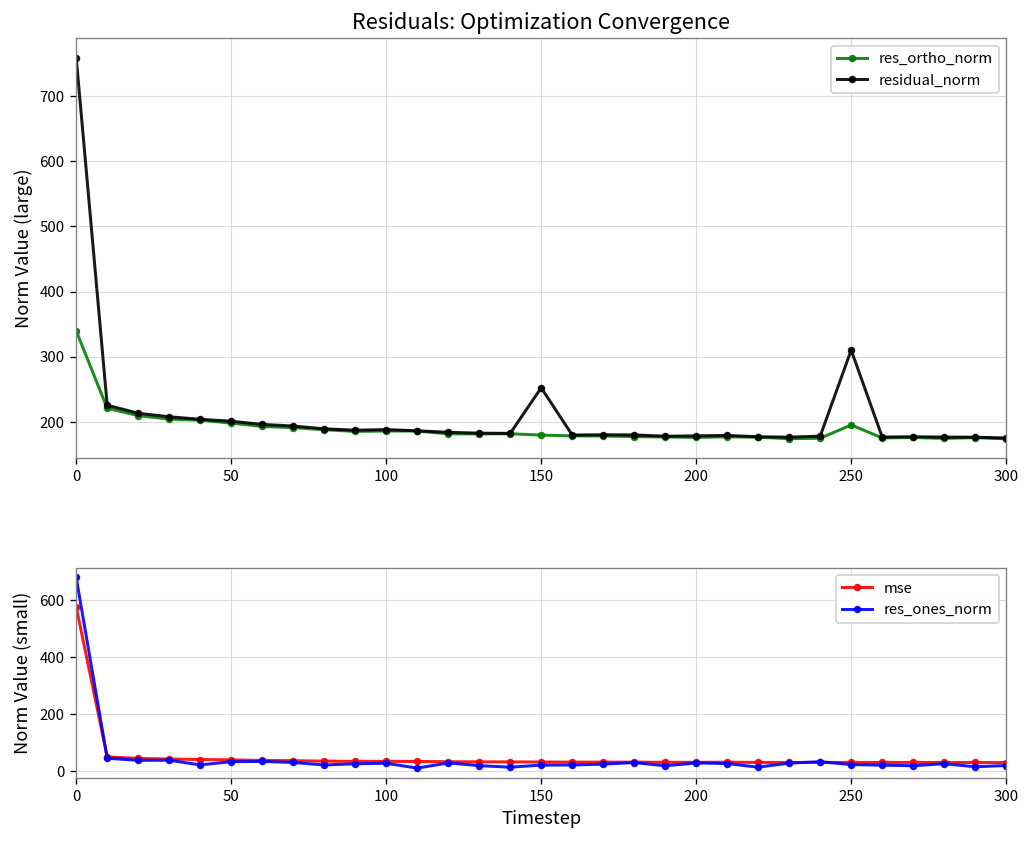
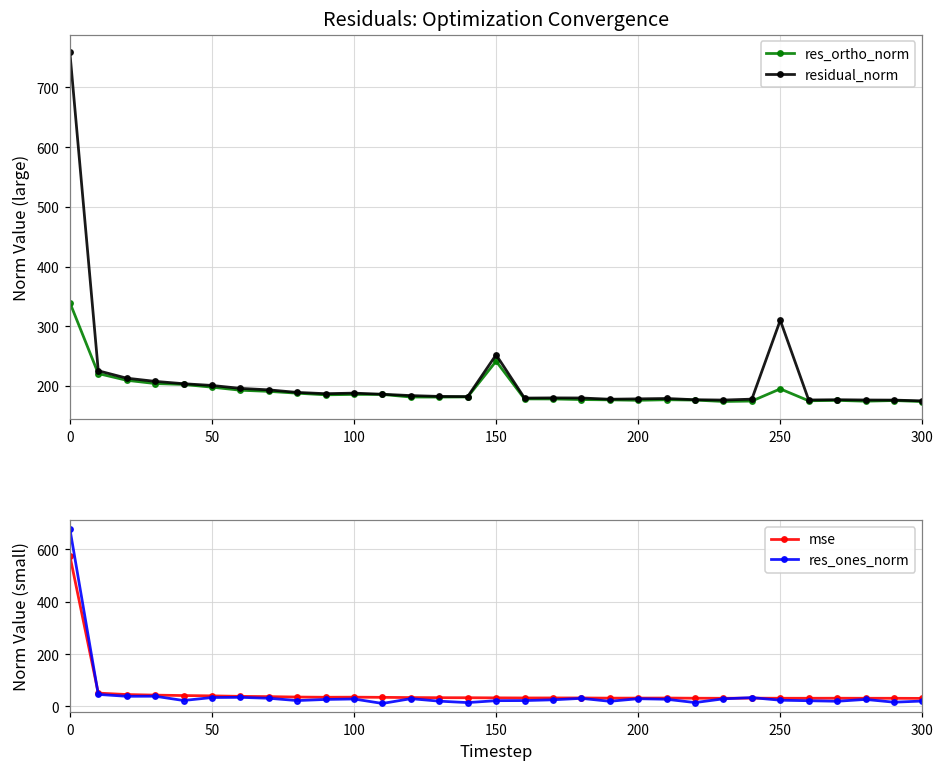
  {
    "Residuals: Optimization Convergence": {
      "res_ortho_norm": {
        "0": 340,
-       "150": 180,
+       "150": 240,
        "250": 200
      },
      "residual_norm": {
        "0": 760,
        "150": 250,
        "250": 310
      }
    }
  }
